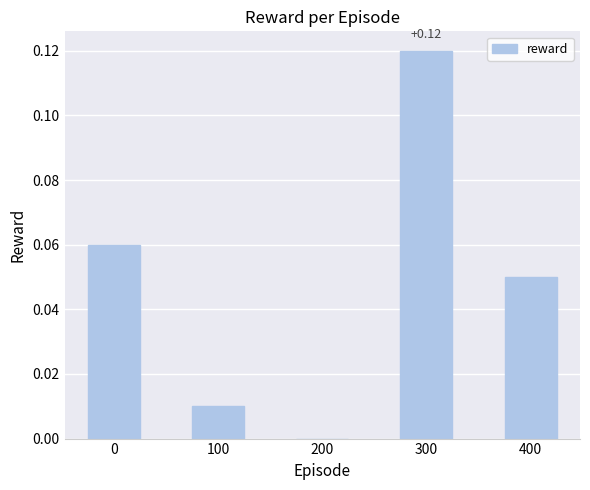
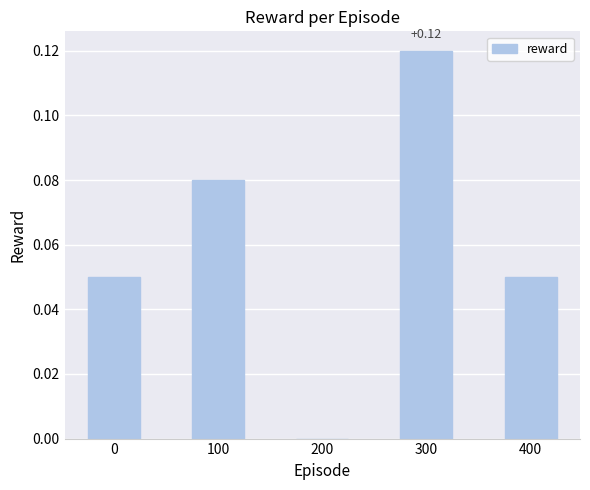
  {
-   "0": 0.06,
-   "100": 0.01,
+   "0": 0.05,
+   "100": 0.08,
    "200": 0.00,
    "400": 0.05
  }
